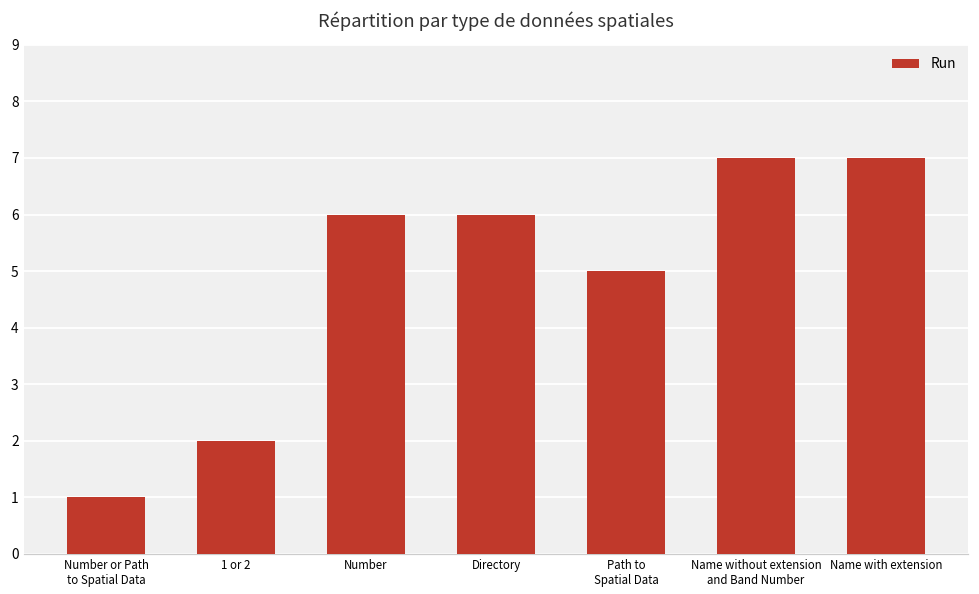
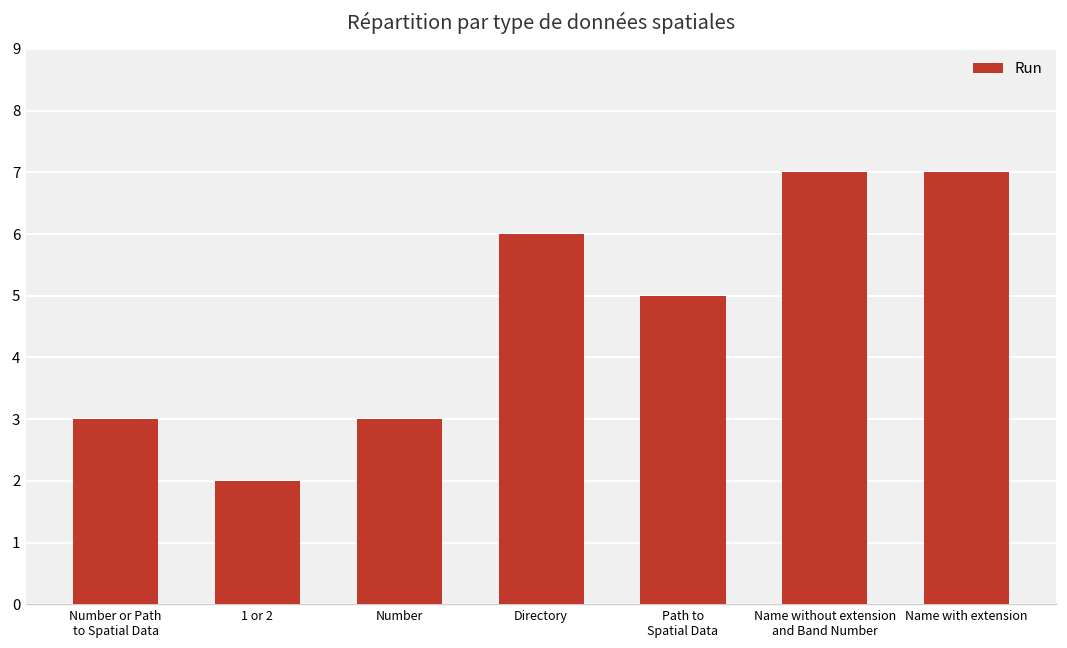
  {
-   "Number or Path to Spatial Data": 1,
+   "Number or Path to Spatial Data": 3,
    "1 or 2": 2,
-   "Number": 6,
+   "Number": 3,
    "Directory": 6,
    "Path to Spatial Data": 5,
    "Name without extension and Band Number": 7,
    "Name with extension": 7
  }
